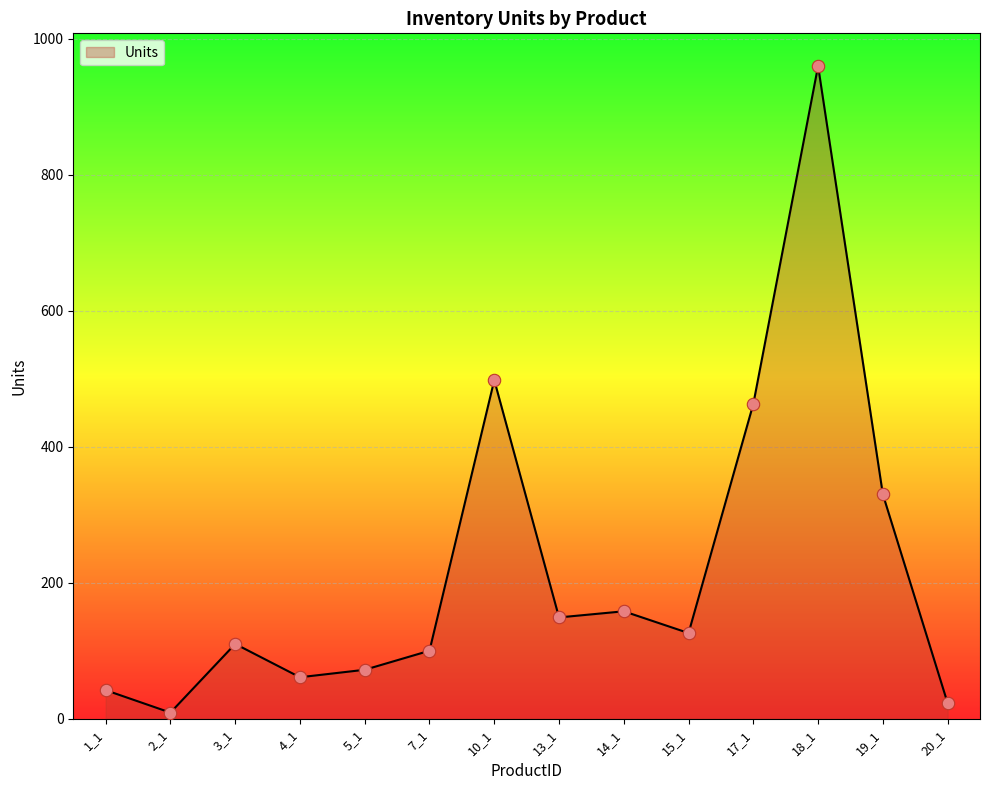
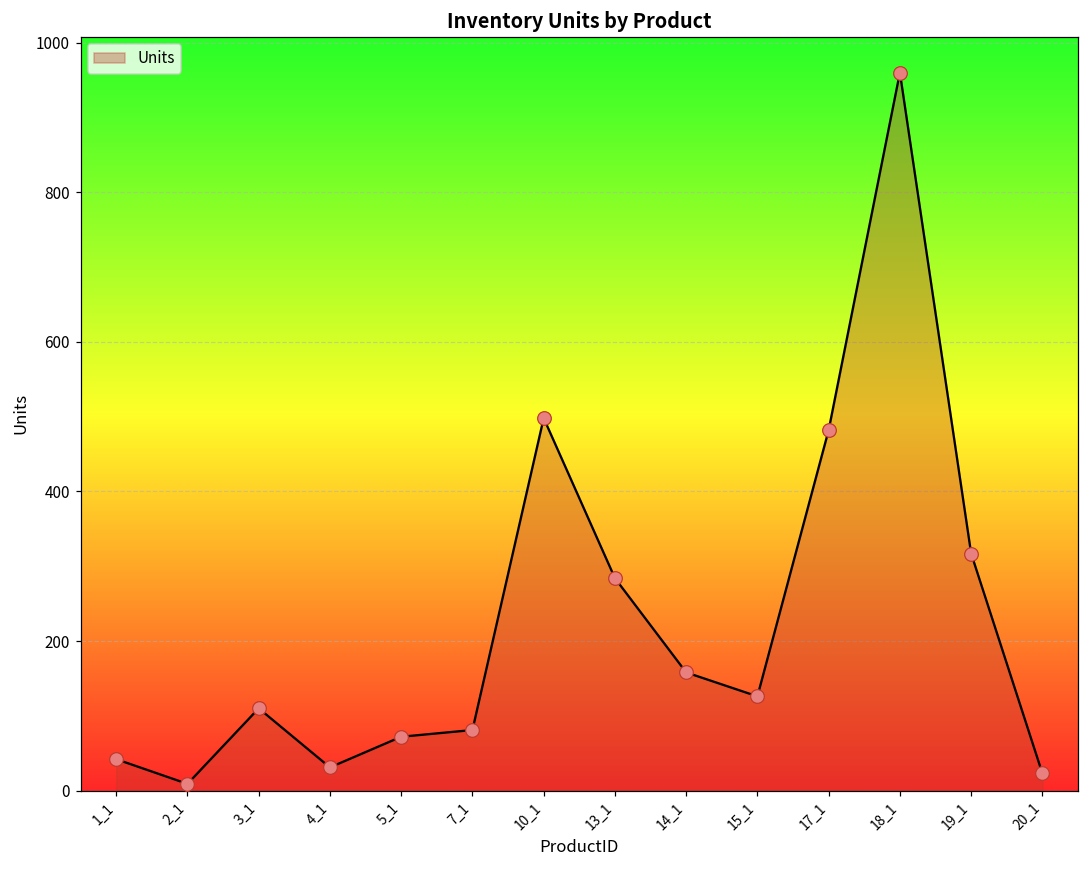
  {
    "1_1": 40,
    "2_1": 10,
    "3_1": 110,
-   "4_1": 60,
+   "4_1": 30,
    "5_1": 70,
-   "7_1": 100,
+   "7_1": 80,
    "10_1": 500,
-   "13_1": 150,
+   "13_1": 280,
    "14_1": 160,
    "15_1": 130,
-   "17_1": 460,
+   "17_1": 480,
    "18_1": 960,
-   "19_1": 330,
+   "19_1": 320,
    "20_1": 20
  }
